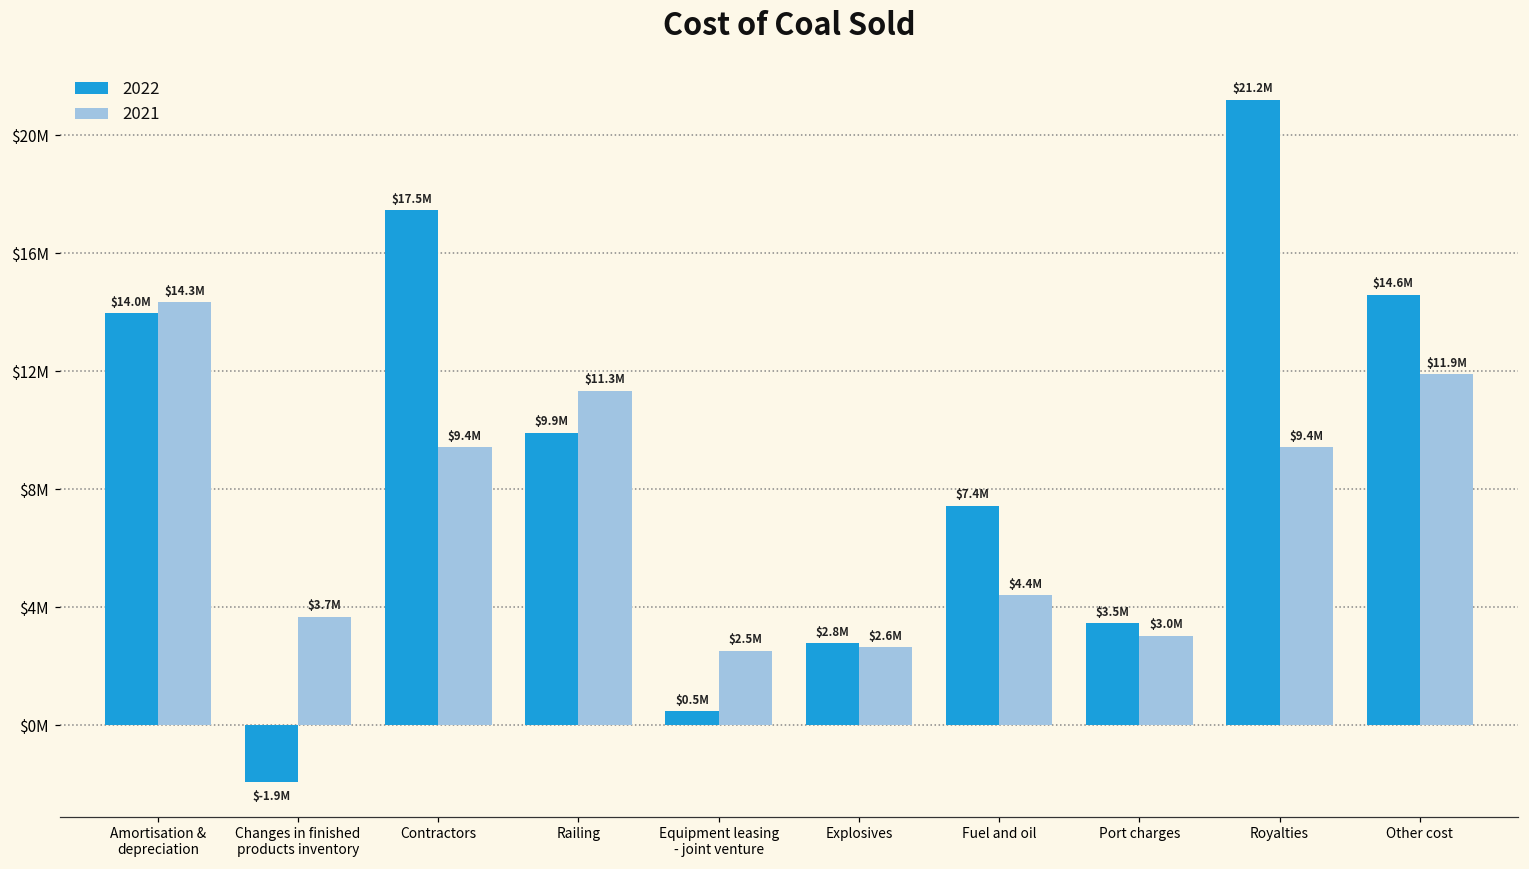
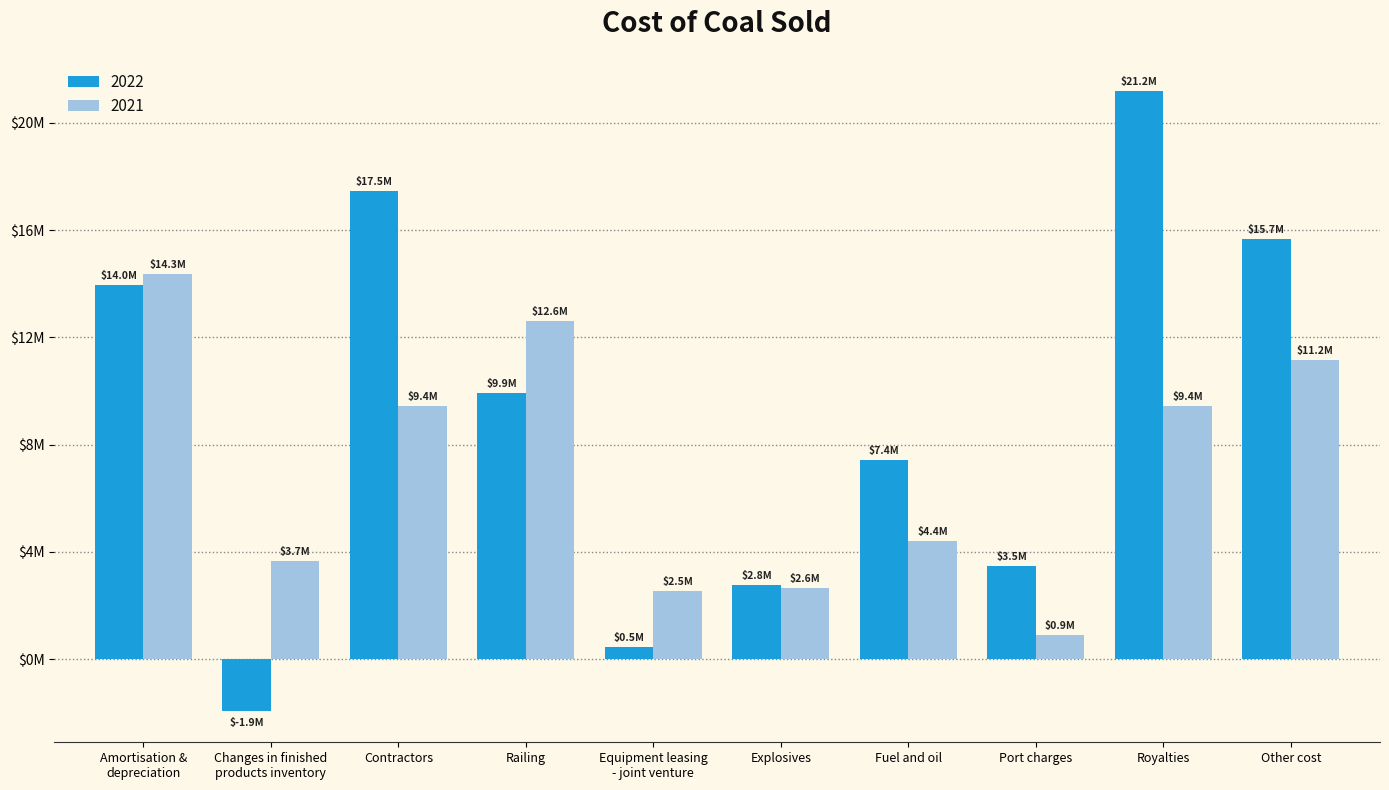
  {
    "2022": {
      "Amortisation & depreciation": "$14.0M",
      "Changes in finished products inventory": "$-1.9M",
      "Contractors": "$17.5M",
      "Railing": "$9.9M",
      "Equipment leasing - joint venture": "$0.5M",
      "Explosives": "$2.8M",
      "Fuel and oil": "$7.4M",
      "Port charges": "$3.5M",
      "Royalties": "$21.2M",
-     "Other cost": "$14.6M"
+     "Other cost": "$15.7M"
    },
    "2021": {
      "Amortisation & depreciation": "$14.3M",
      "Changes in finished products inventory": "$3.7M",
      "Contractors": "$9.4M",
-     "Railing": "$11.3M",
+     "Railing": "$12.6M",
      "Equipment leasing - joint venture": "$2.5M",
      "Explosives": "$2.6M",
      "Fuel and oil": "$4.4M",
-     "Port charges": "$3.0M",
+     "Port charges": "$0.9M",
      "Royalties": "$9.4M",
-     "Other cost": "$11.9M"
+     "Other cost": "$11.2M"
    }
  }
